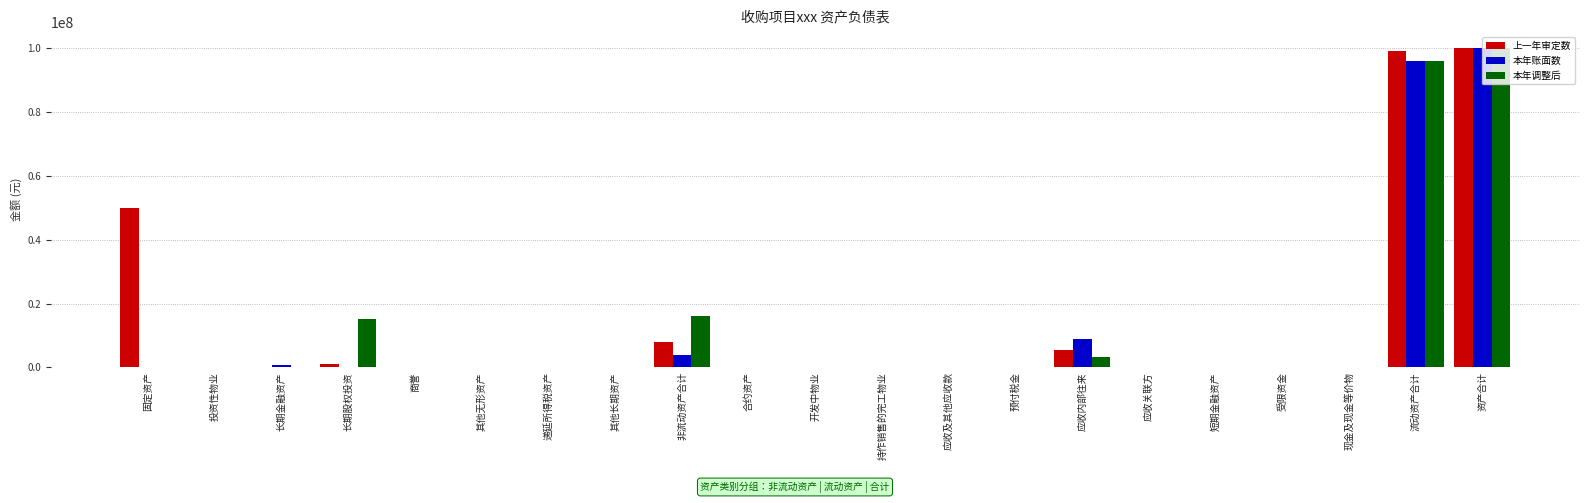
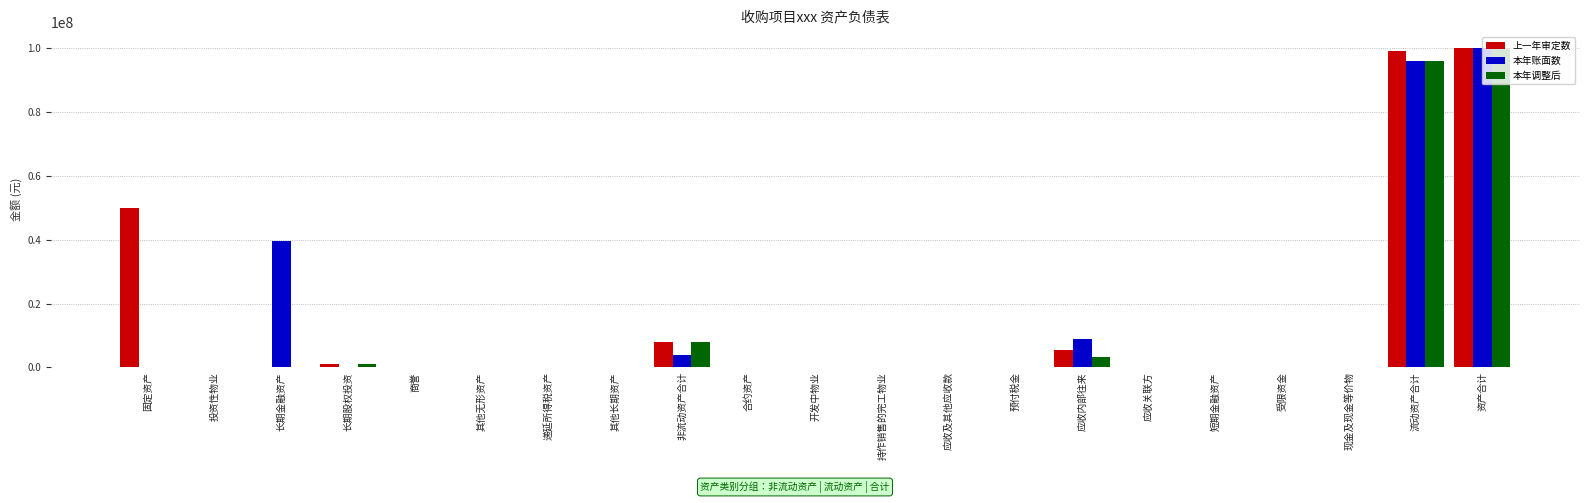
  {
    "上一年审定数": {
      "固定资产": 50000000,
      "投资性物业": 0,
      "长期金融资产": 0,
      "长期股权投资": 1000000,
      "商誉": 0,
      "其他无形资产": 0,
      "递延所得税资产": 0,
      "其他长期资产": 0,
      "非流动资产合计": 8000000,
      "合约资产": 0,
      "开发中物业": 0,
      "持作销售的完工物业": 0,
      "应收及其他应收款": 0,
      "预付税金": 0,
      "应收内部往来": 5000000,
      "应收关联方": 0,
      "短期金融资产": 0,
      "受限资金": 0,
      "现金及现金等价物": 0,
      "流动资产合计": 99000000,
      "资产合计": 100000000
    },
    "本年账面数": {
      "固定资产": 0,
      "投资性物业": 0,
-     "长期金融资产": 1000000,
+     "长期金融资产": 40000000,
      "长期股权投资": 0,
      "商誉": 0,
      "其他无形资产": 0,
      "递延所得税资产": 0,
      "其他长期资产": 0,
      "非流动资产合计": 4000000,
      "合约资产": 0,
      "开发中物业": 0,
      "持作销售的完工物业": 0,
      "应收及其他应收款": 0,
      "预付税金": 0,
      "应收内部往来": 9000000,
      "应收关联方": 0,
      "短期金融资产": 0,
      "受限资金": 0,
      "现金及现金等价物": 0,
      "流动资产合计": 96000000
    },
    "本年调整后": {
      "固定资产": 0,
      "投资性物业": 0,
      "长期金融资产": 0,
-     "长期股权投资": 15000000,
+     "长期股权投资": 1000000,
      "商誉": 0,
      "其他无形资产": 0,
      "递延所得税资产": 0,
      "其他长期资产": 0,
-     "非流动资产合计": 16000000,
+     "非流动资产合计": 8000000,
      "合约资产": 0,
      "开发中物业": 0,
      "持作销售的完工物业": 0,
      "应收及其他应收款": 0,
      "预付税金": 0,
      "应收内部往来": 3000000,
      "应收关联方": 0,
      "短期金融资产": 0,
      "受限资金": 0,
      "现金及现金等价物": 0,
      "流动资产合计": 96000000
    }
  }
